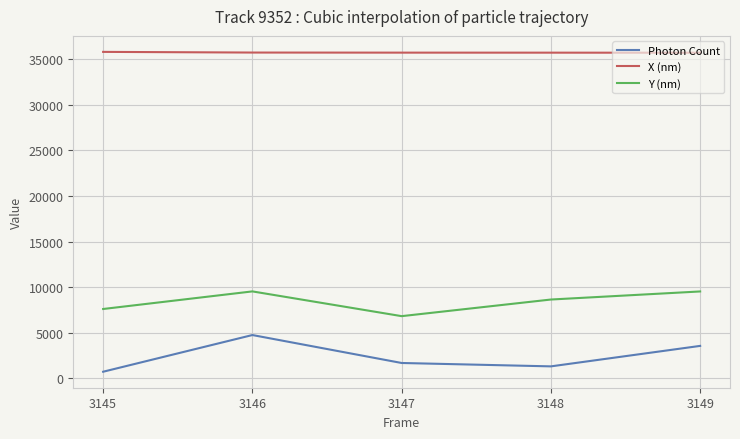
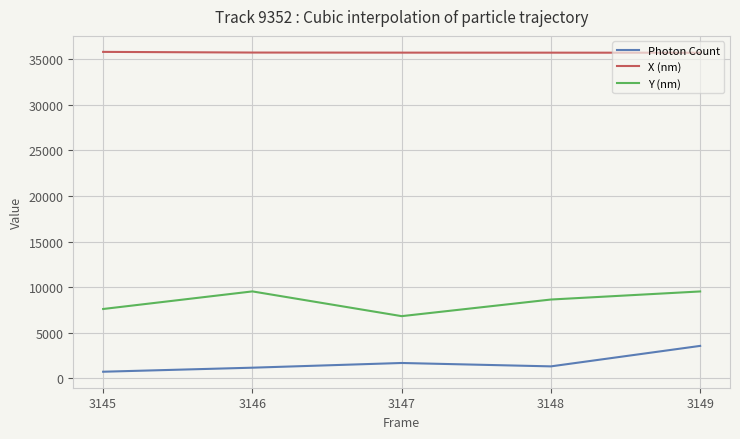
  {
    "Photon Count": {
      "3145": 1000,
-     "3146": 5000,
+     "3146": 1000,
      "3147": 2000,
      "3148": 1000,
      "3149": 4000
    },
    "X (nm)": {
      "3145": 36000,
      "3146": 36000,
      "3147": 36000,
      "3148": 36000
    },
    "Y (nm)": {
      "3145": 8000,
      "3146": 10000,
      "3147": 7000,
      "3148": 9000,
      "3149": 10000
    }
  }
